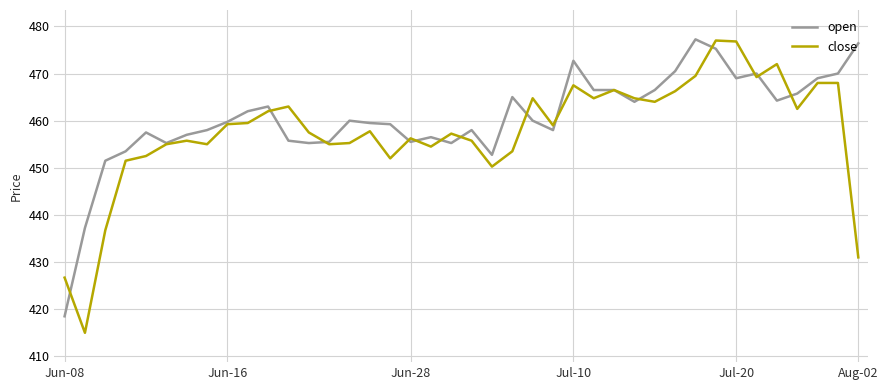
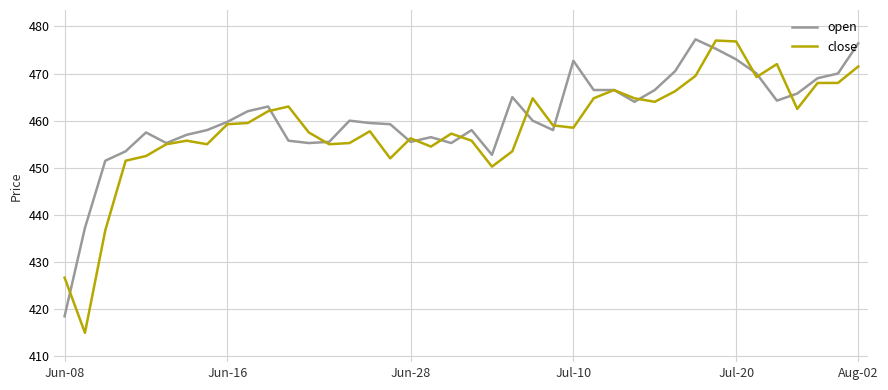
  {
    "open": {
      "Jun-08": 419,
      "Jun-28": 456,
      "Jul-10": 473,
-     "Jul-20": 469,
+     "Jul-20": 473,
      "Aug-02": 476
    },
    "close": {
      "Jun-08": 427,
      "Jun-28": 456,
-     "Jul-10": 468,
+     "Jul-10": 459,
      "Jul-20": 477,
-     "Aug-02": 431
+     "Aug-02": 472
    }
  }
